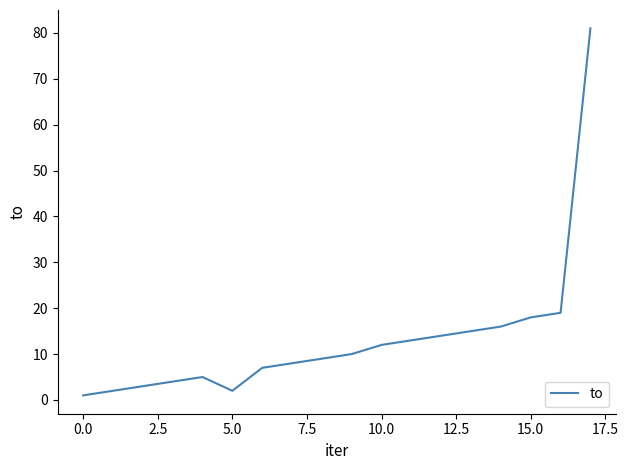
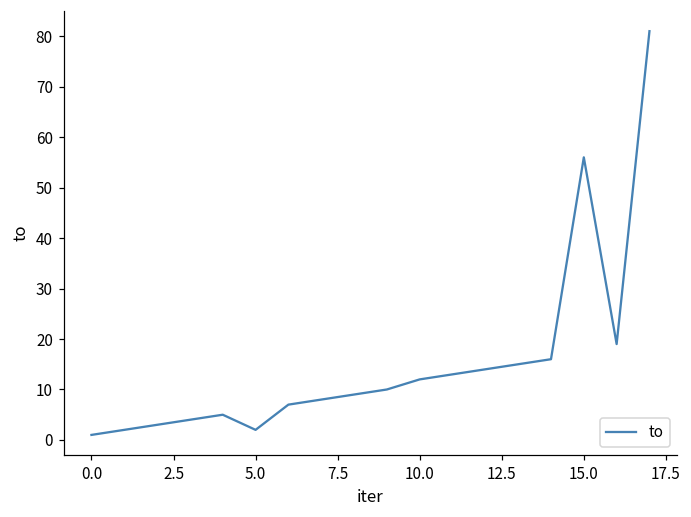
  {
    "0.0": 1,
    "5.0": 2,
    "10.0": 12,
-   "15.0": 18
+   "15.0": 56
  }
